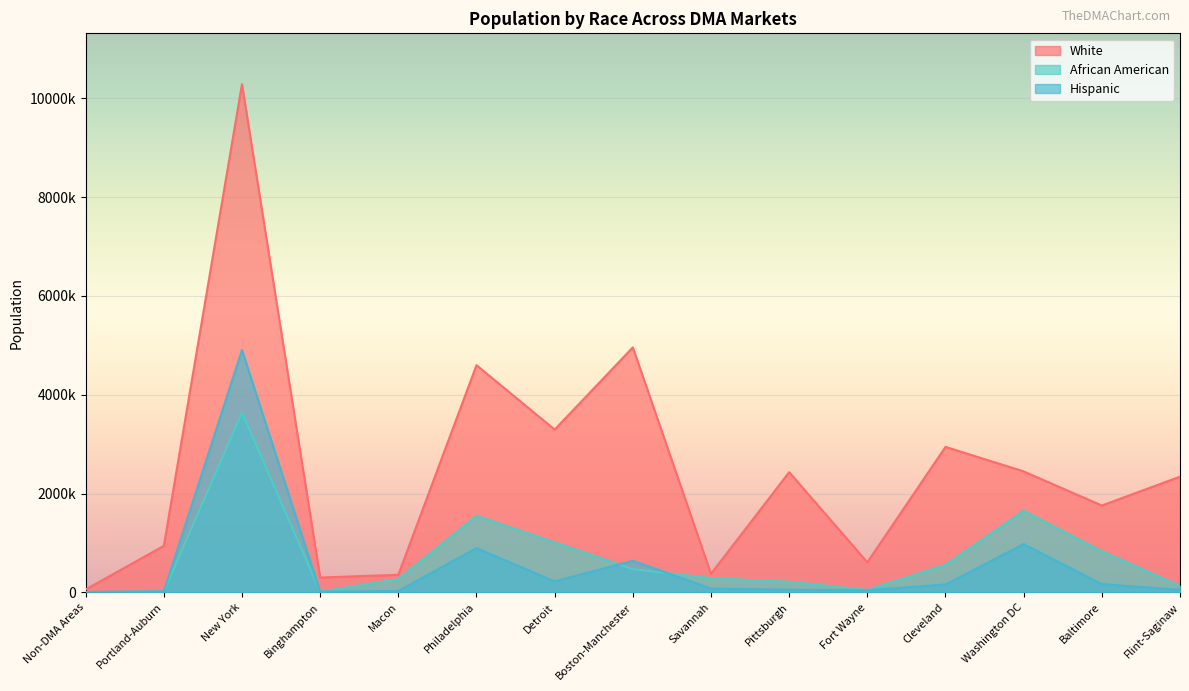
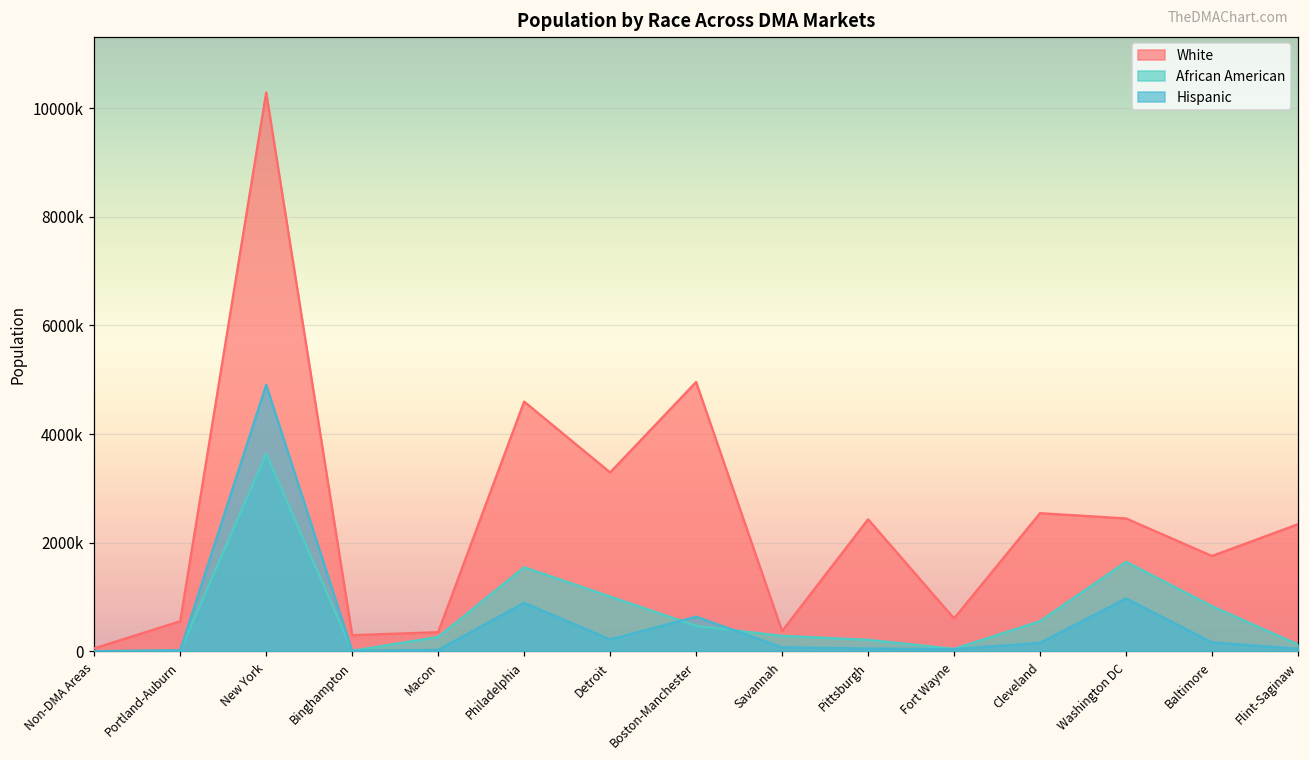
  {
    "White": {
-     "Portland-Auburn": 900000,
+     "Portland-Auburn": 600000,
      "New York": 10300000,
      "Binghampton": 300000,
      "Macon": 400000,
      "Philadelphia": 4600000,
      "Detroit": 3300000,
      "Boston-Manchester": 5000000,
      "Savannah": 400000,
      "Pittsburgh": 2400000,
      "Fort Wayne": 600000,
-     "Cleveland": 2900000,
+     "Cleveland": 2500000,
      "Washington DC": 2400000,
      "Baltimore": 1800000,
      "Flint-Saginaw": 2300000
    }
  }
